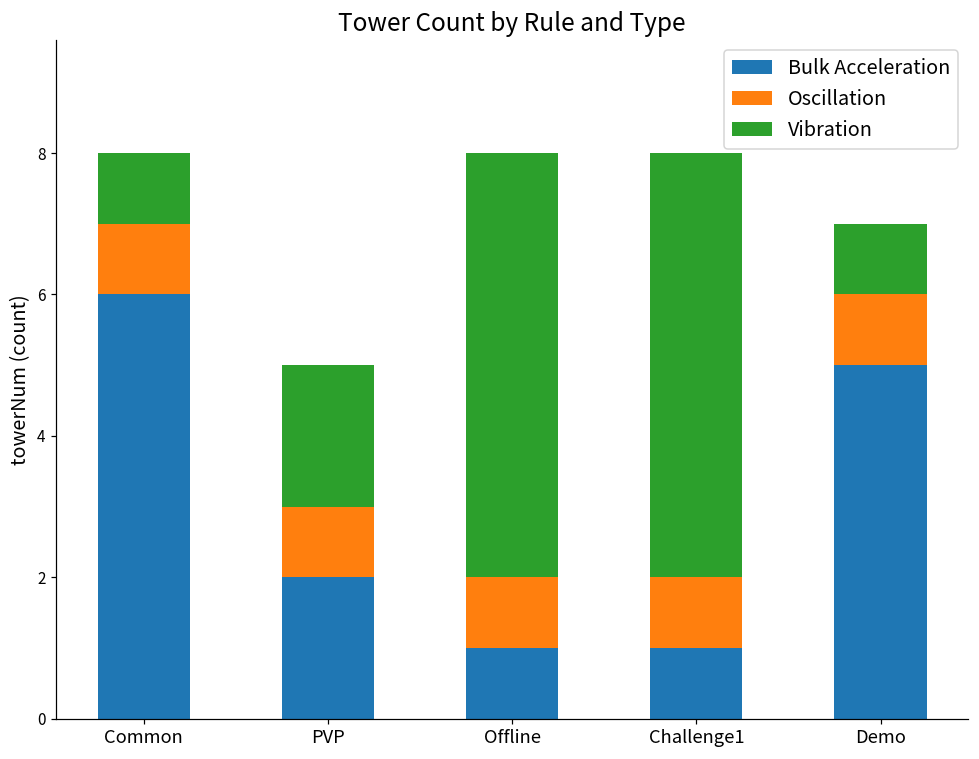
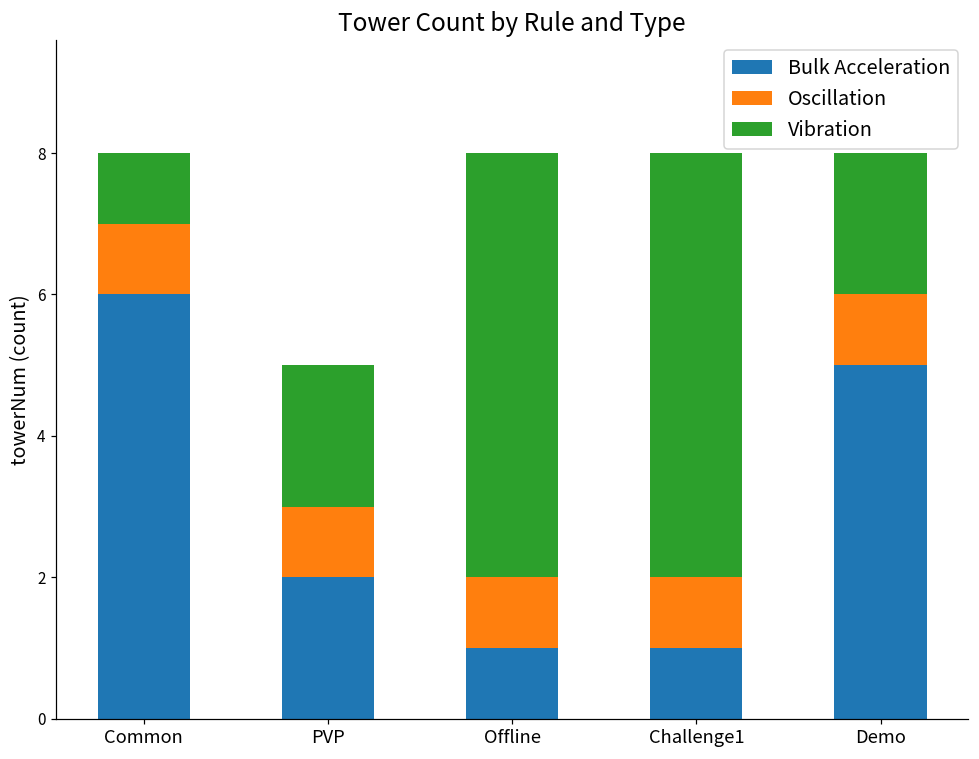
  {
    "Bulk Acceleration": {
      "Common": 6,
      "PVP": 2,
      "Offline": 1,
      "Challenge1": 1,
      "Demo": 5
    },
    "Oscillation": {
      "Common": 1,
      "PVP": 1,
      "Offline": 1,
      "Challenge1": 1,
      "Demo": 1
    },
    "Vibration": {
      "Common": 1,
      "PVP": 2,
      "Offline": 6,
      "Challenge1": 6,
-     "Demo": 1
+     "Demo": 2
    }
  }
